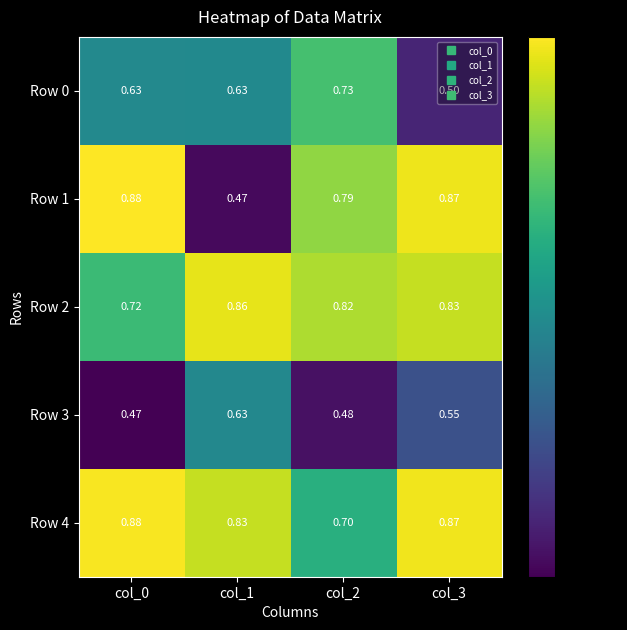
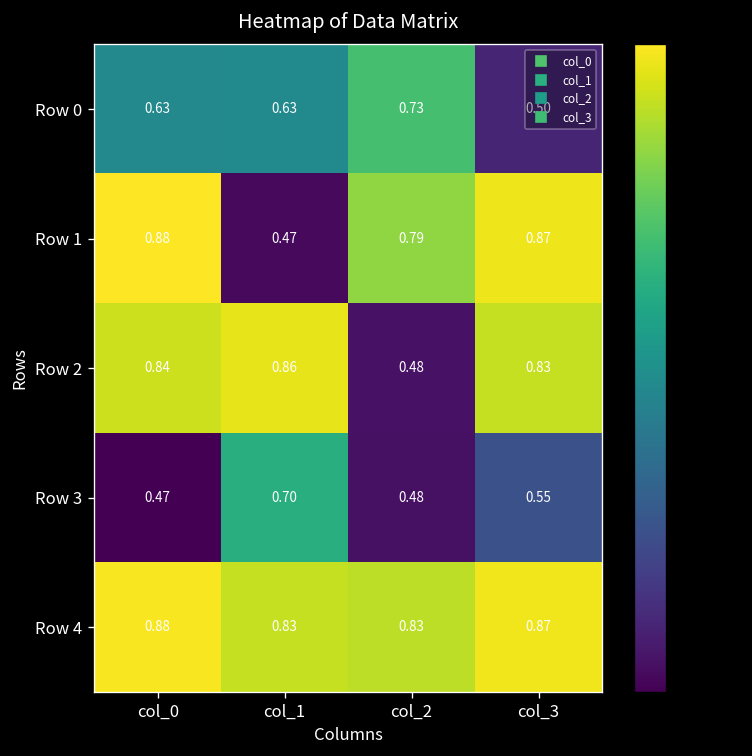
  {
    "Row 0": {
      "col_0": 0.63,
      "col_1": 0.63,
      "col_2": 0.73
    },
    "Row 1": {
      "col_0": 0.88,
      "col_1": 0.47,
      "col_2": 0.79,
      "col_3": 0.87
    },
    "Row 2": {
-     "col_0": 0.72,
+     "col_0": 0.84,
      "col_1": 0.86,
-     "col_2": 0.82,
+     "col_2": 0.48,
      "col_3": 0.83
    },
    "Row 3": {
      "col_0": 0.47,
-     "col_1": 0.63,
+     "col_1": 0.70,
      "col_2": 0.48,
      "col_3": 0.55
    },
    "Row 4": {
      "col_0": 0.88,
      "col_1": 0.83,
-     "col_2": 0.70,
+     "col_2": 0.83,
      "col_3": 0.87
    }
  }
